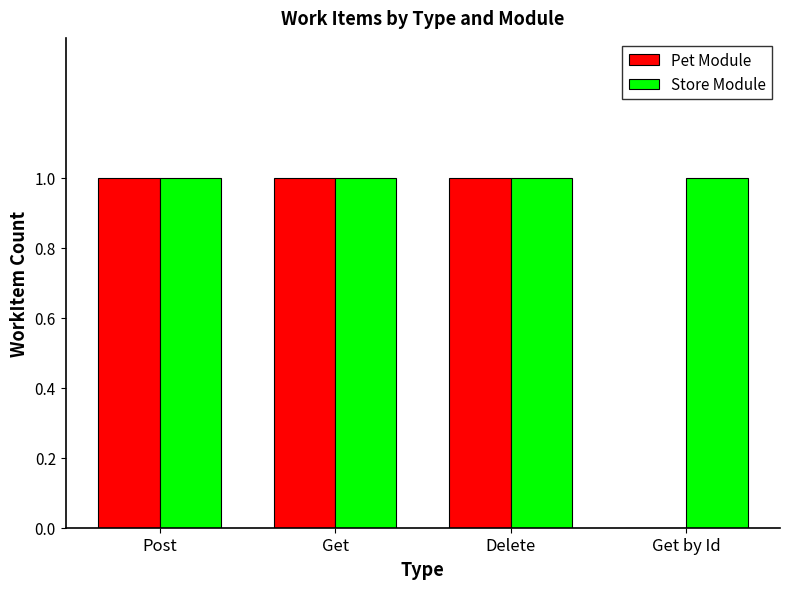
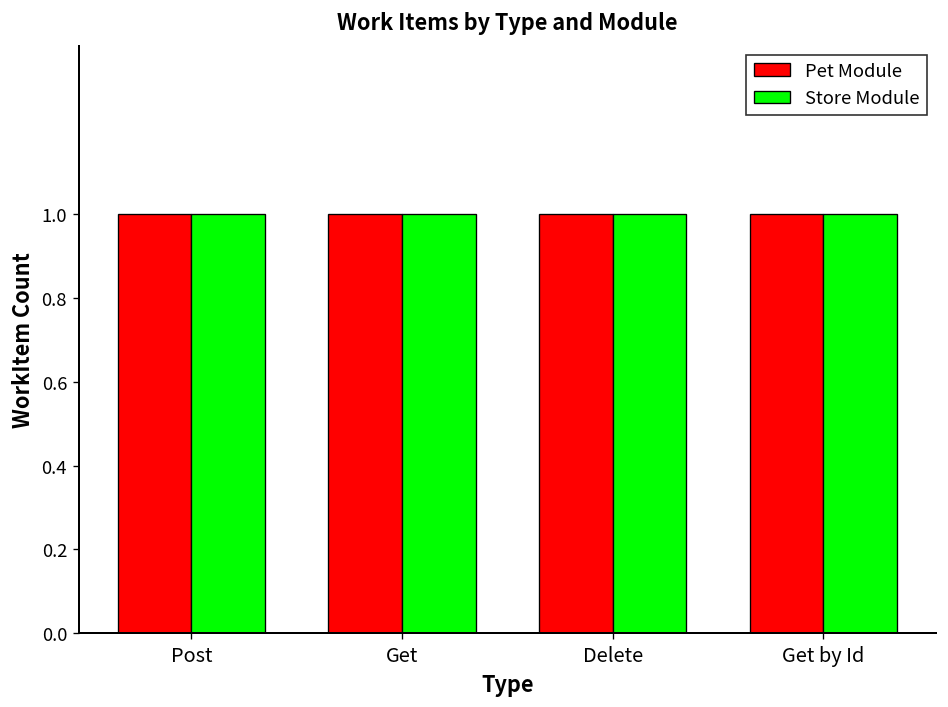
  {
    "Pet Module": {
      "Post": 1,
      "Get": 1,
      "Delete": 1,
-     "Get by Id": 0
+     "Get by Id": 1
    },
    "Store Module": {
      "Post": 1,
      "Get": 1,
      "Delete": 1,
      "Get by Id": 1
    }
  }
